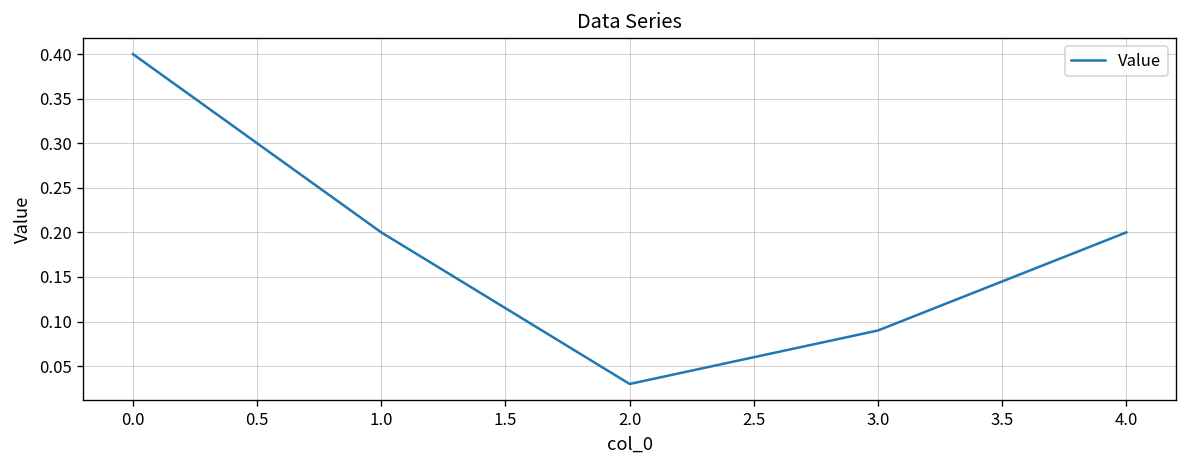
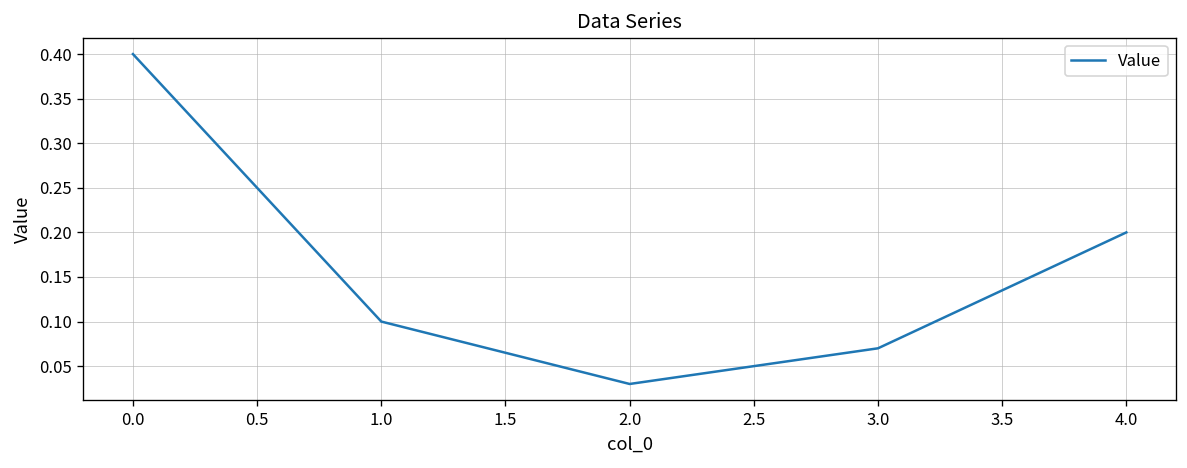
  {
    "0.0": 0.40,
-   "1.0": 0.2,
+   "1.0": 0.1,
    "2.0": 0.03,
-   "3.0": 0.09,
+   "3.0": 0.07,
    "4.0": 0.20
  }
